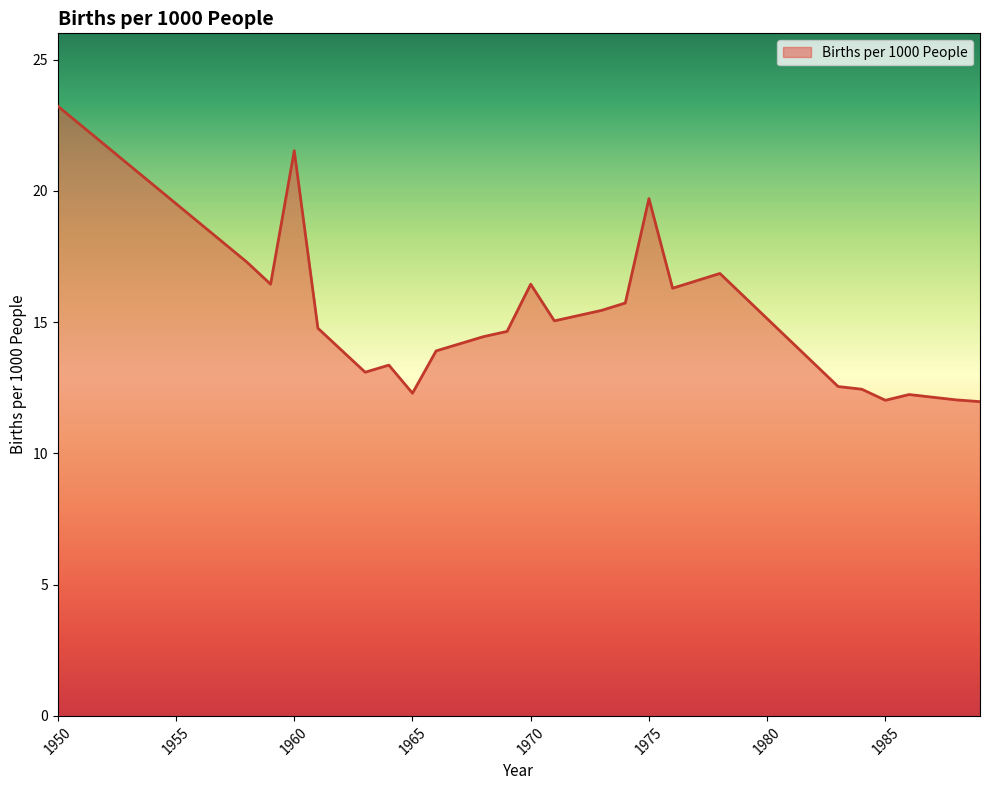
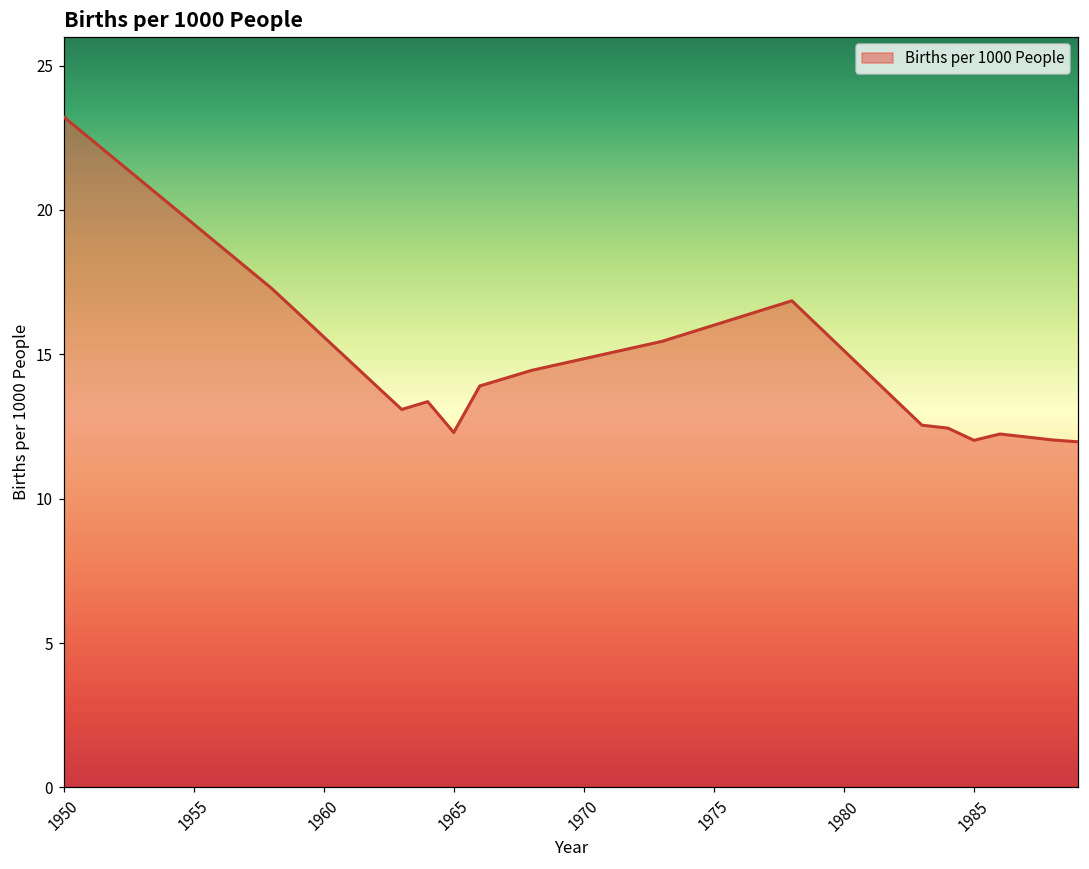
  {
    "1950": 23.2,
    "1955": 19.5,
-   "1960": 21.5,
+   "1960": 15.6,
    "1965": 12.3,
-   "1970": 16.4,
-   "1975": 19.7,
+   "1970": 14.8,
+   "1975": 16.0,
    "1980": 15.1,
    "1985": 12.0
  }
